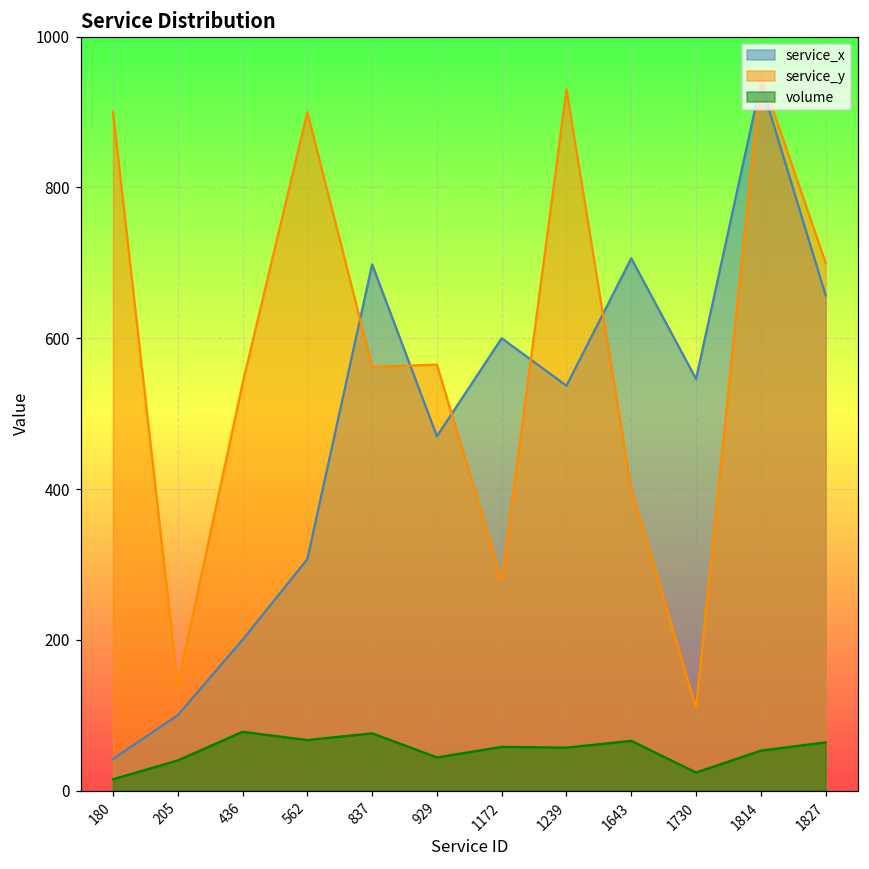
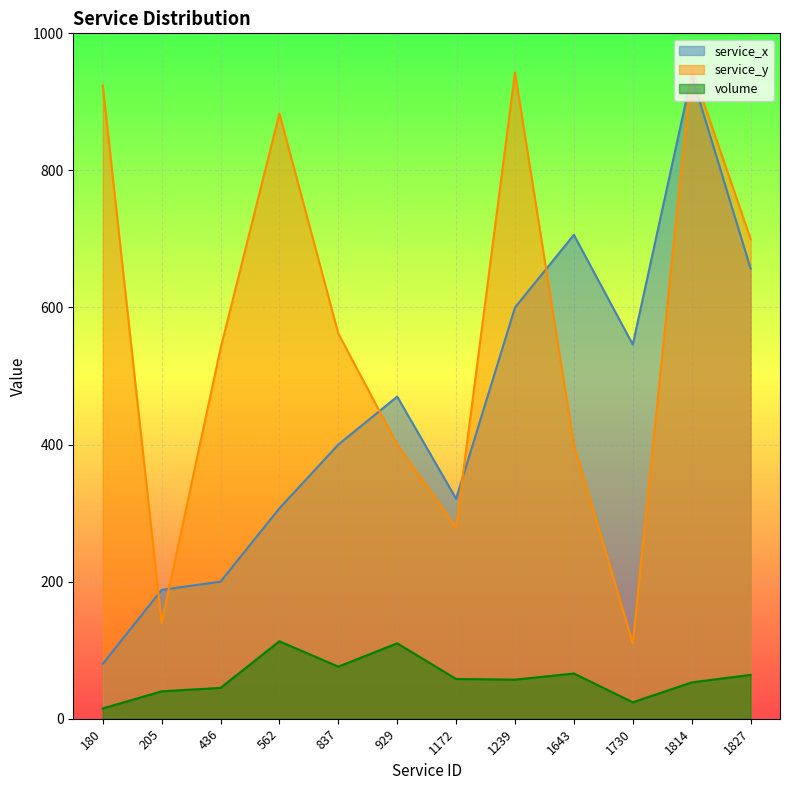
  {
    "service_x": {
-     "180": 40,
-     "205": 100,
+     "180": 80,
+     "205": 190,
      "436": 200,
      "562": 310,
-     "837": 700,
+     "837": 400,
      "929": 470,
-     "1172": 600,
-     "1239": 540,
+     "1172": 320,
+     "1239": 600,
      "1643": 710,
      "1730": 550,
      "1827": 660
    },
    "service_y": {
-     "180": 900,
+     "180": 920,
      "205": 140,
      "436": 540,
-     "562": 900,
+     "562": 880,
      "837": 560,
-     "929": 570,
+     "929": 400,
      "1172": 280,
-     "1239": 930,
+     "1239": 940,
      "1643": 400,
      "1730": 110,
      "1827": 700
    },
    "volume": {
      "180": 20,
      "205": 40,
-     "436": 80,
-     "562": 70,
+     "436": 50,
+     "562": 110,
      "837": 80,
-     "929": 40,
+     "929": 110,
      "1172": 60,
      "1239": 60,
      "1643": 70,
      "1730": 20,
      "1814": 50,
      "1827": 60
    }
  }
